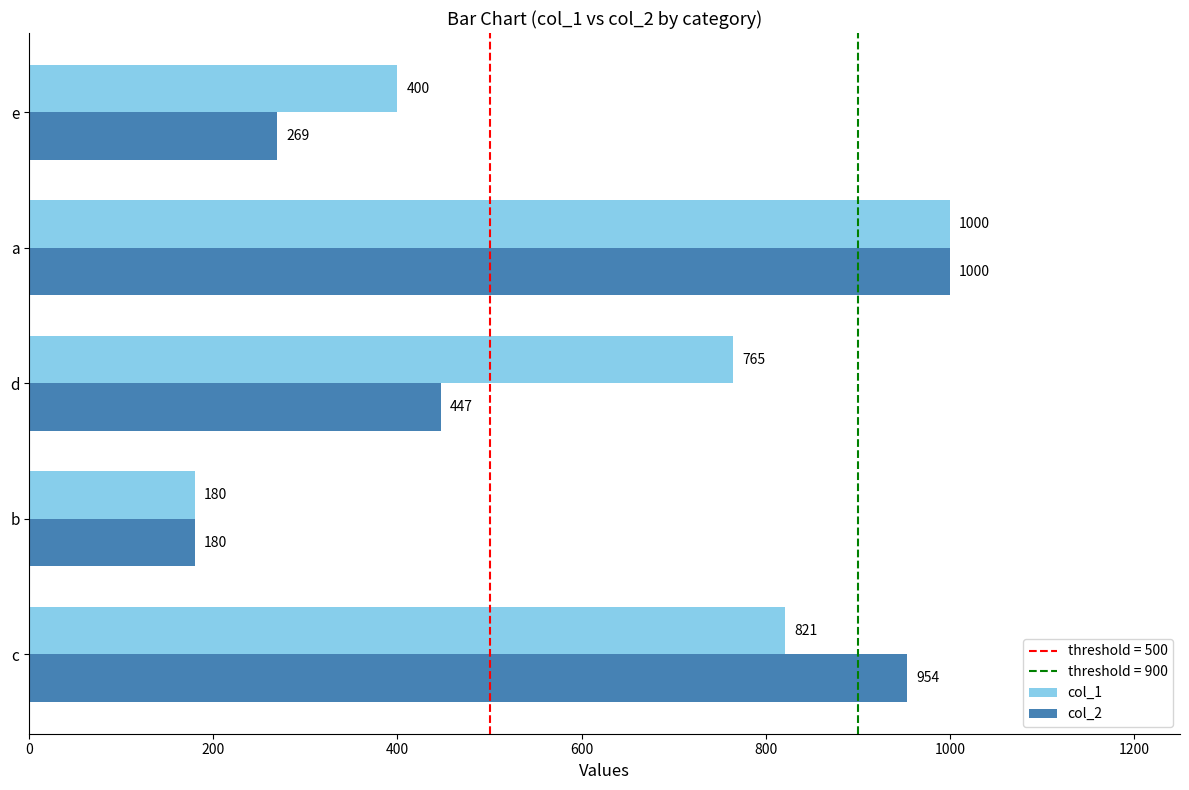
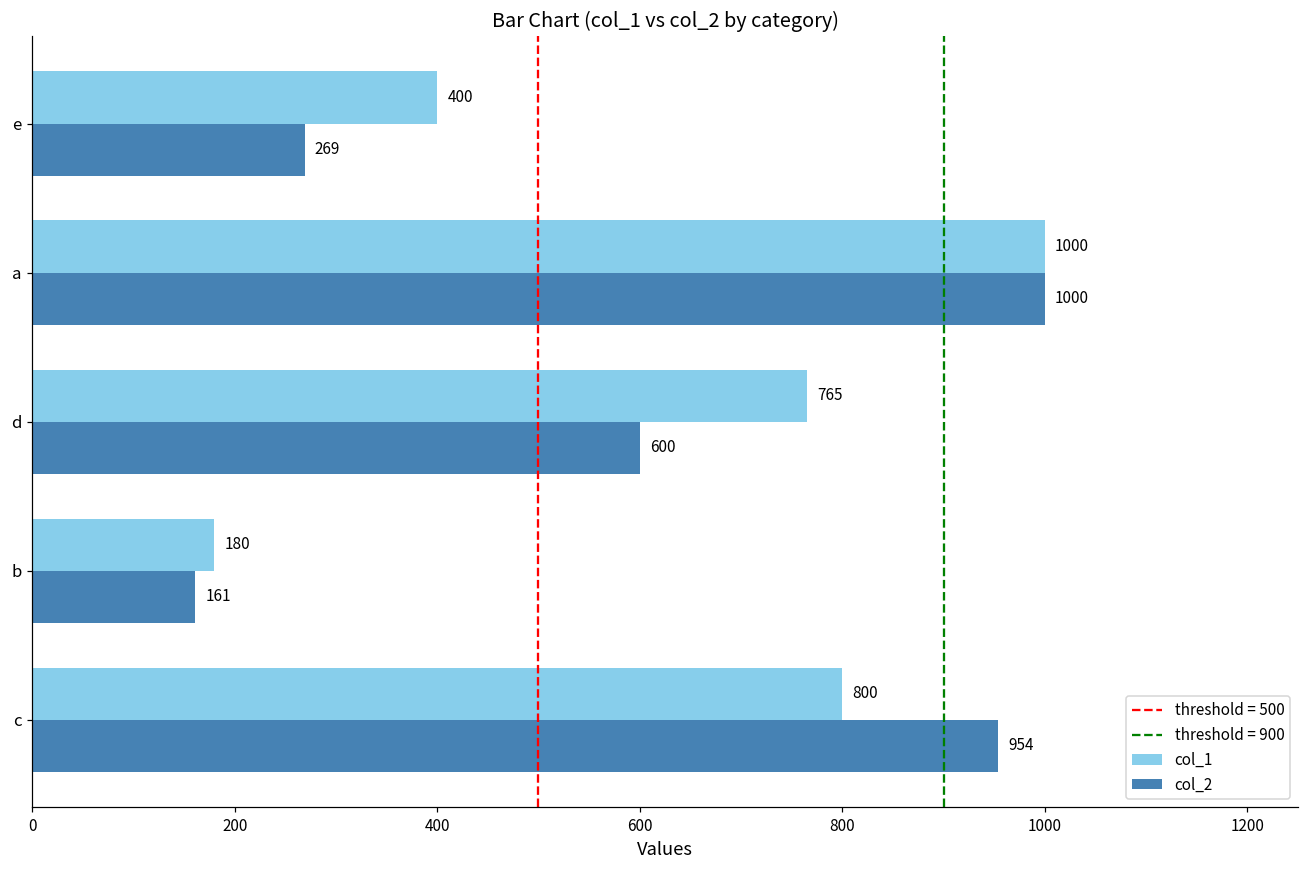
  {
    "col_1": {
      "e": 400,
      "a": 1000,
      "d": 765,
      "b": 180,
-     "c": 821
+     "c": 800
    },
    "col_2": {
      "e": 269,
      "a": 1000,
-     "d": 447,
-     "b": 180,
+     "d": 600,
+     "b": 161,
      "c": 954
    }
  }
